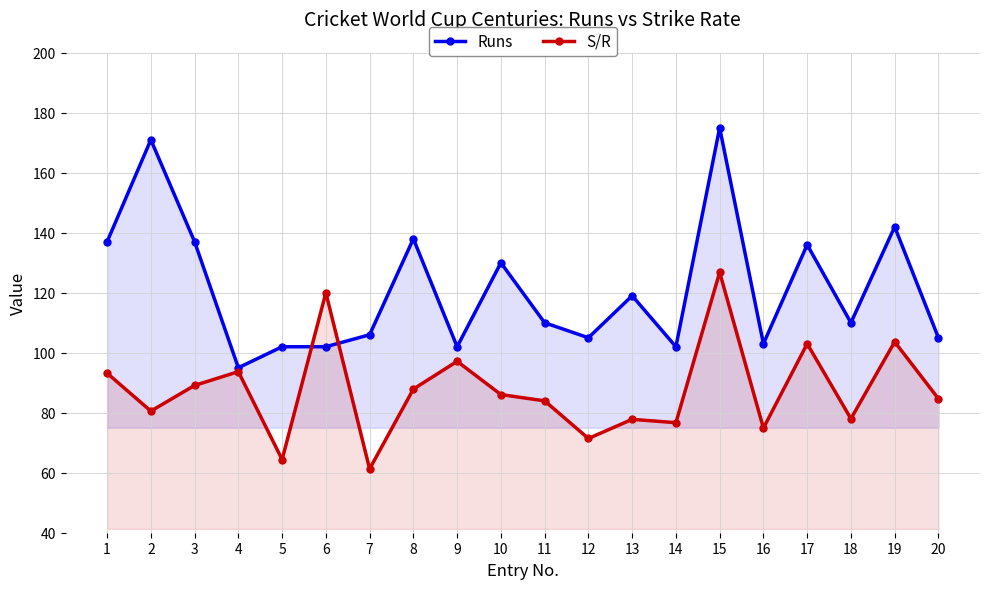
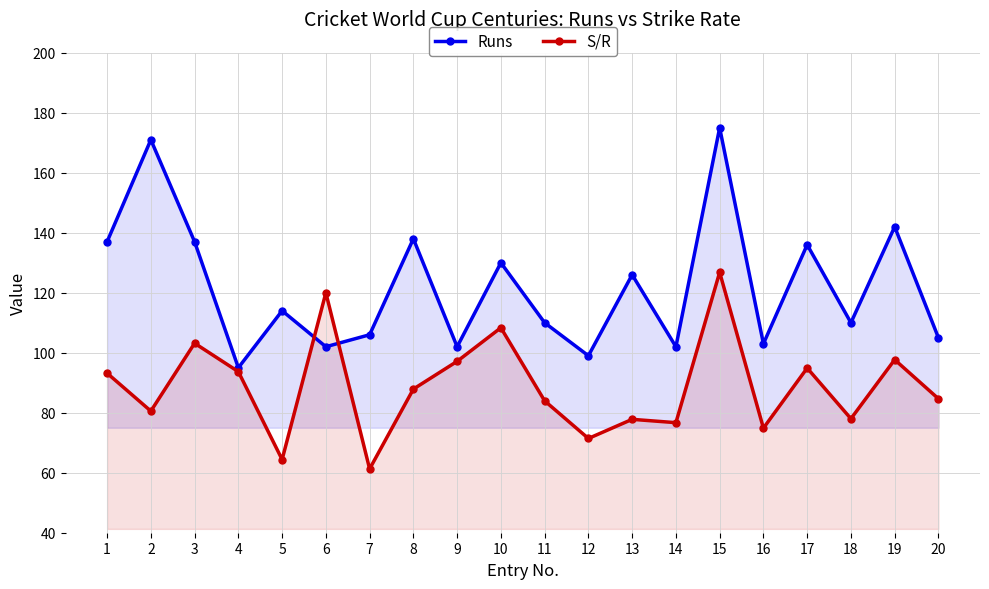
  {
    "Runs": {
      "1": 137,
      "2": 171,
      "3": 137,
      "4": 95,
-     "5": 102,
+     "5": 114,
      "6": 102,
      "7": 106,
      "8": 138,
      "9": 102,
      "10": 130,
      "11": 110,
-     "12": 105,
-     "13": 119,
+     "12": 99,
+     "13": 126,
      "14": 102,
      "15": 175,
      "16": 103,
      "17": 136,
      "18": 110,
      "19": 142,
      "20": 105
    },
    "S/R": {
      "1": 93,
      "2": 81,
-     "3": 89,
+     "3": 103,
      "4": 94,
      "5": 64,
      "6": 120,
      "7": 61,
      "8": 88,
      "9": 97,
-     "10": 86,
+     "10": 108,
      "11": 84,
      "12": 71,
      "13": 78,
      "14": 77,
      "15": 127,
      "16": 75,
-     "17": 103,
+     "17": 95,
      "18": 78,
-     "19": 104,
+     "19": 98,
      "20": 85
    }
  }
